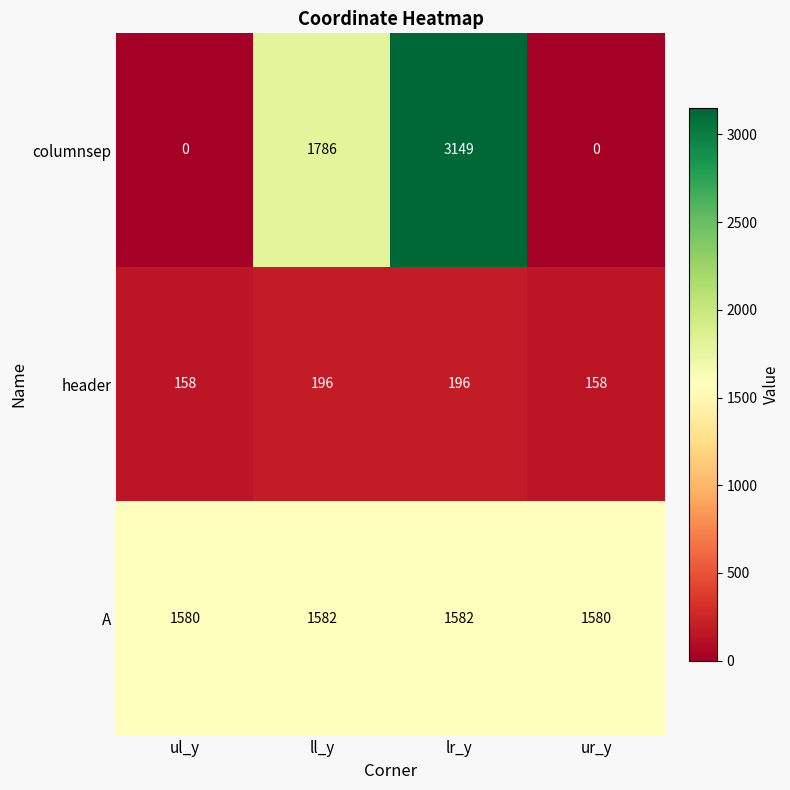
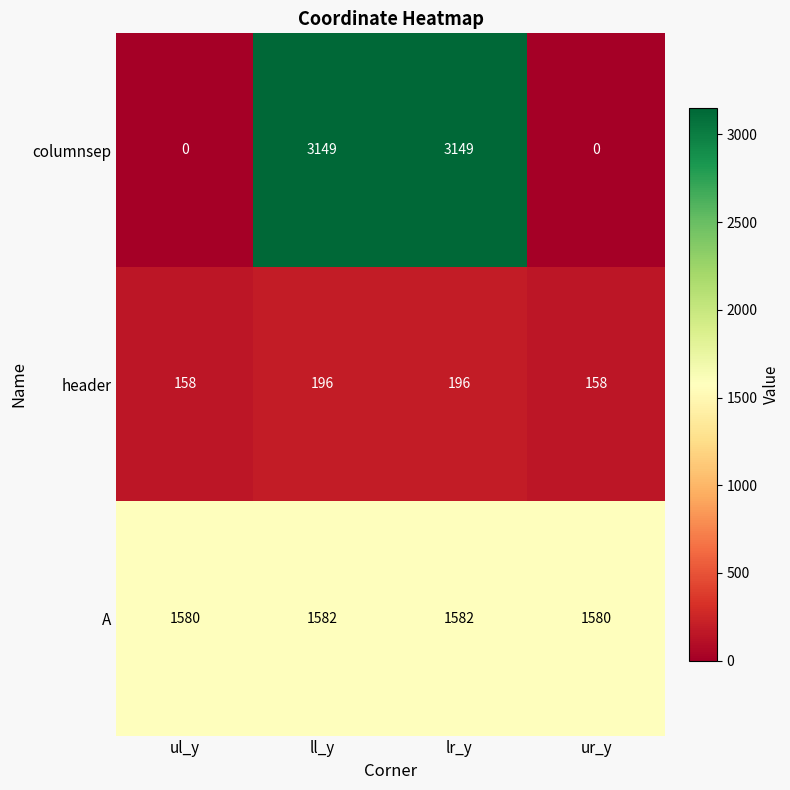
  {
    "columnsep": {
      "ul_y": 0,
-     "ll_y": 1786,
+     "ll_y": 3149,
      "lr_y": 3149,
      "ur_y": 0
    },
    "header": {
      "ul_y": 158,
      "ll_y": 196,
      "lr_y": 196,
      "ur_y": 158
    },
    "A": {
      "ul_y": 1580,
      "ll_y": 1582,
      "lr_y": 1582,
      "ur_y": 1580
    }
  }
